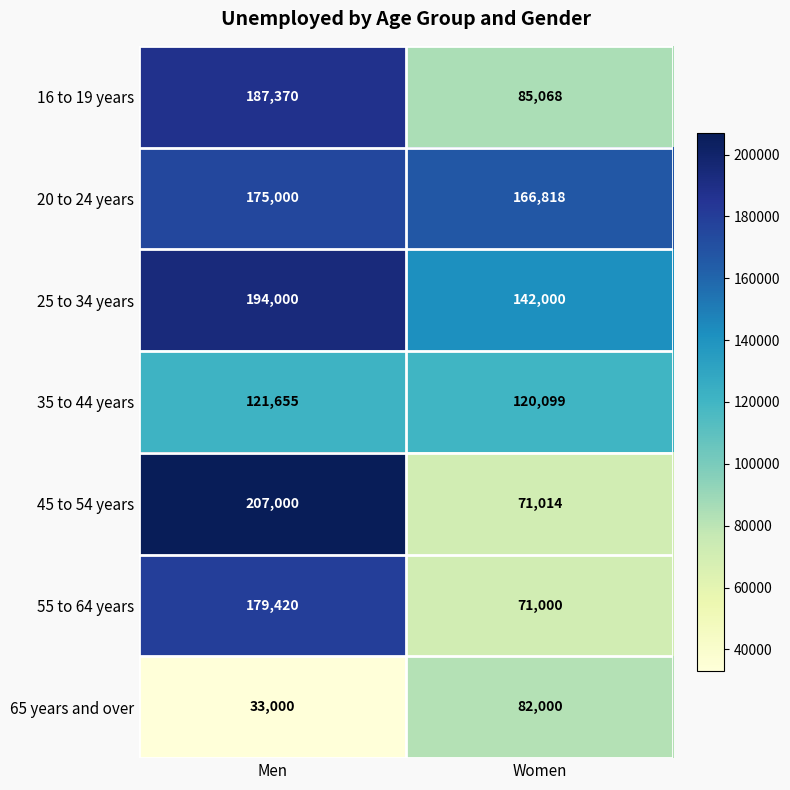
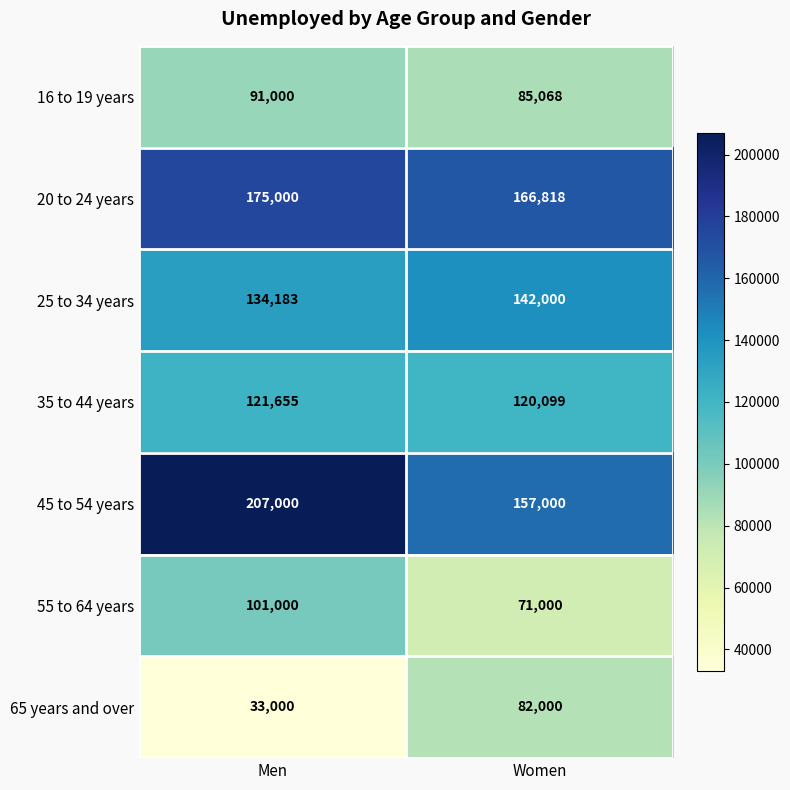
  {
    "16 to 19 years": {
-     "Men": "187,370",
+     "Men": "91,000",
      "Women": "85,068"
    },
    "20 to 24 years": {
      "Men": "175,000",
      "Women": "166,818"
    },
    "25 to 34 years": {
-     "Men": "194,000",
+     "Men": "134,183",
      "Women": "142,000"
    },
    "35 to 44 years": {
      "Men": "121,655",
      "Women": "120,099"
    },
    "45 to 54 years": {
      "Men": "207,000",
-     "Women": "71,014"
+     "Women": "157,000"
    },
    "55 to 64 years": {
-     "Men": "179,420",
+     "Men": "101,000",
      "Women": "71,000"
    },
    "65 years and over": {
      "Men": "33,000",
      "Women": "82,000"
    }
  }
